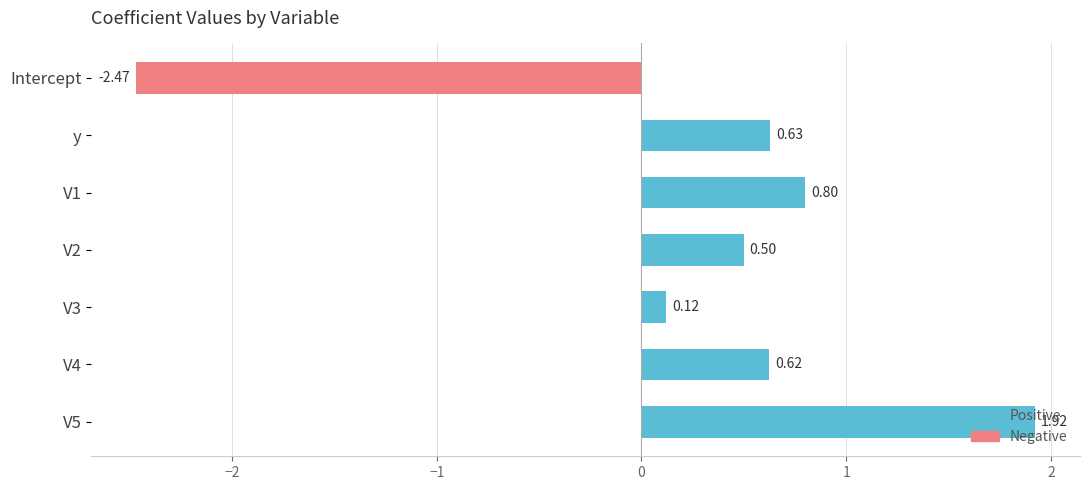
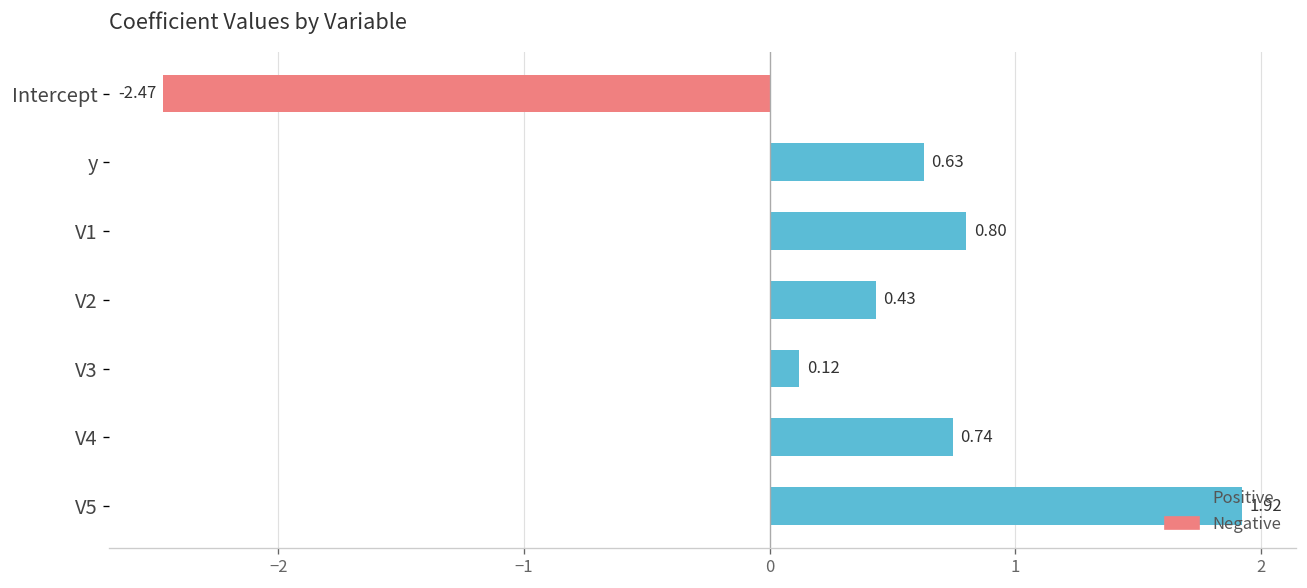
  {
    "Intercept": -2.47,
    "y": 0.63,
    "V1": 0.80,
-   "V2": 0.50,
+   "V2": 0.43,
    "V3": 0.12,
-   "V4": 0.62,
+   "V4": 0.74,
    "V5": 1.92
  }
